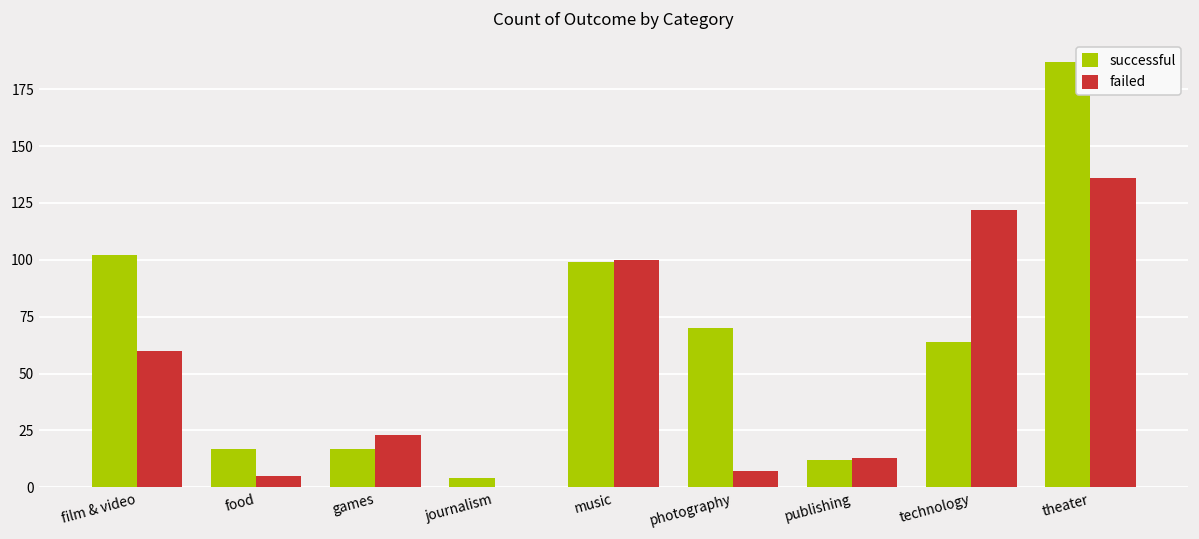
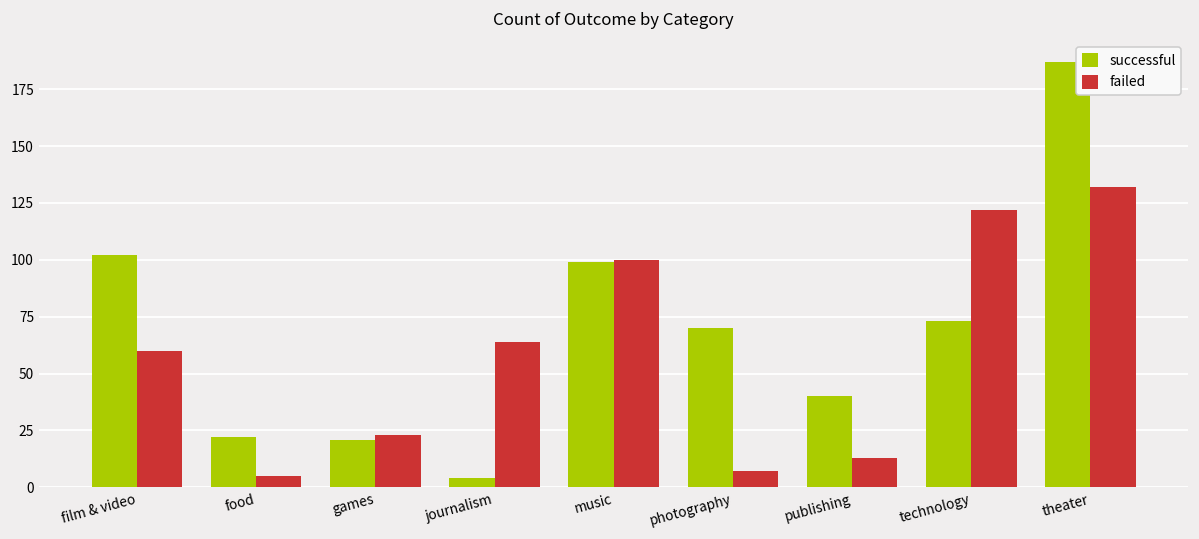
  {
    "successful": {
      "film & video": 102,
-     "food": 17,
-     "games": 17,
+     "food": 22,
+     "games": 21,
      "journalism": 4,
      "music": 99,
      "photography": 70,
-     "publishing": 12,
-     "technology": 64,
+     "publishing": 40,
+     "technology": 73,
      "theater": 187
    },
    "failed": {
      "film & video": 60,
      "food": 5,
      "games": 23,
-     "journalism": 0,
+     "journalism": 64,
      "music": 100,
      "photography": 7,
      "publishing": 13,
      "technology": 122,
-     "theater": 136
+     "theater": 132
    }
  }
